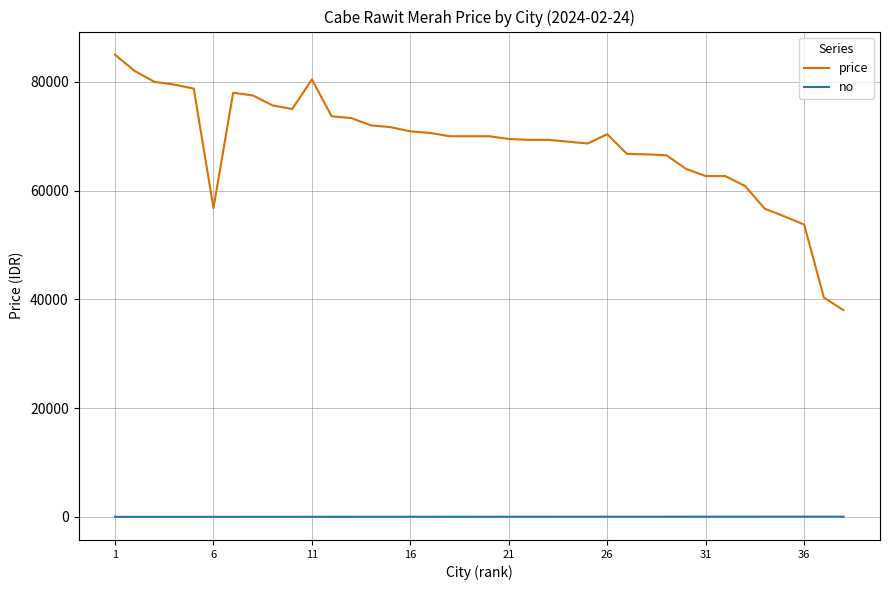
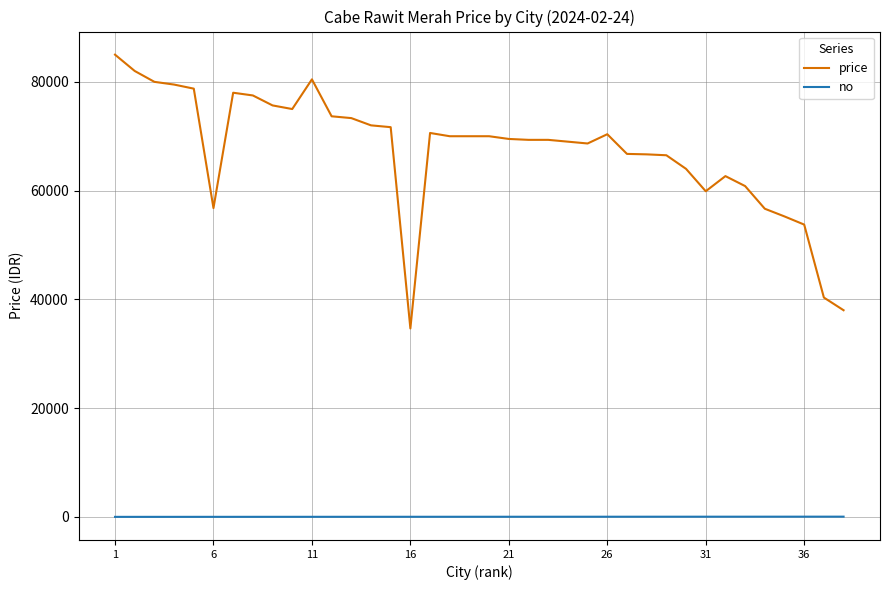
  {
    "price": {
      "1": 85000,
      "6": 57000,
      "11": 80000,
-     "16": 71000,
+     "16": 35000,
      "21": 70000,
      "26": 70000,
-     "31": 63000,
+     "31": 60000,
      "36": 54000
    },
    "no": {
      "1": 0,
      "6": 0,
      "11": 0,
      "16": 0,
      "21": 0,
      "26": 0,
      "31": 0,
      "36": 0
    }
  }
